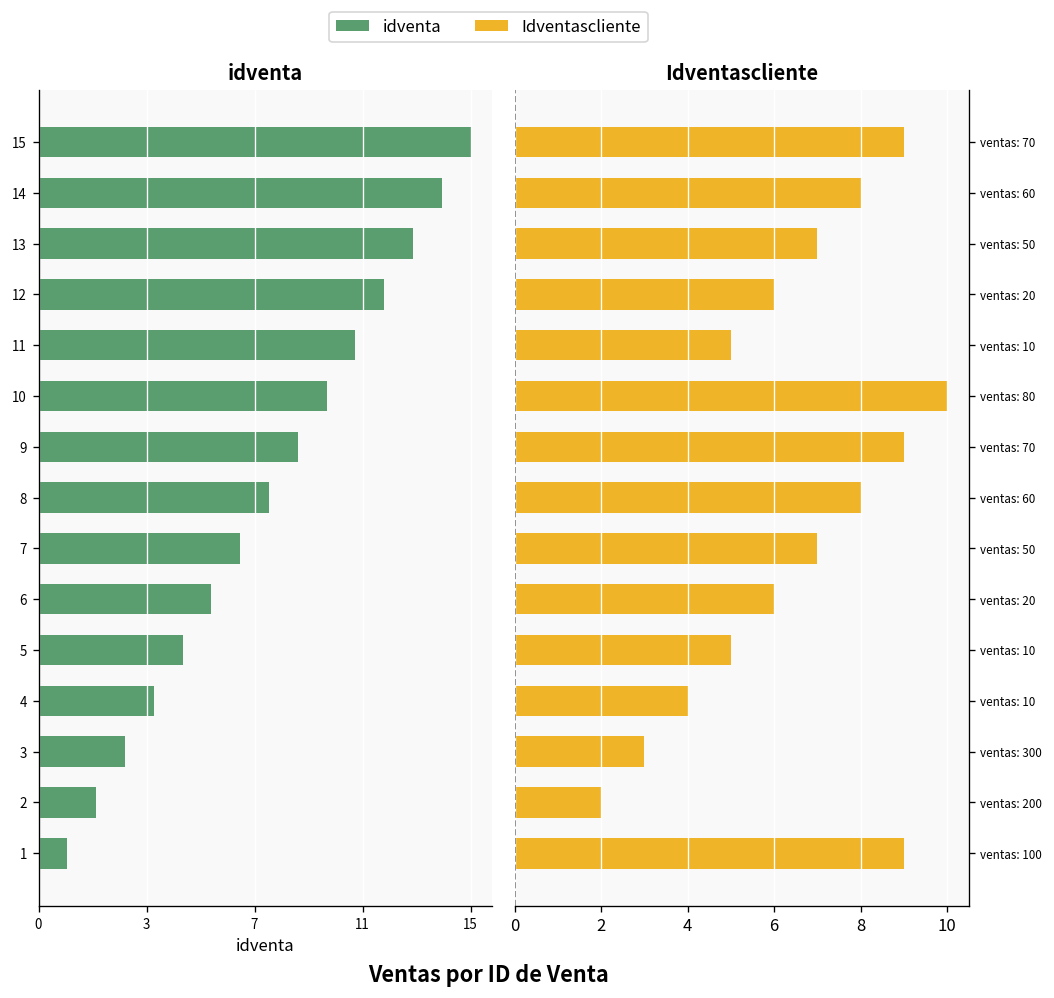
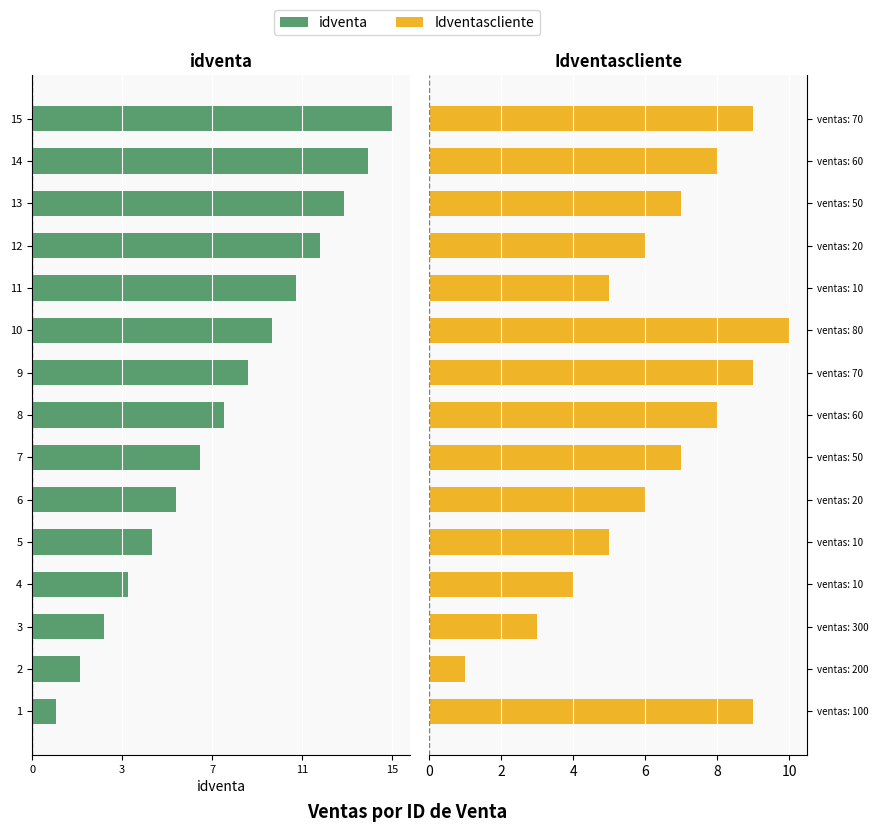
  {
    "Idventascliente": {
      "ventas: 80": 10,
      "ventas: 300": 3,
-     "ventas: 200": 2,
+     "ventas: 200": 1,
      "ventas: 100": 9
    }
  }
